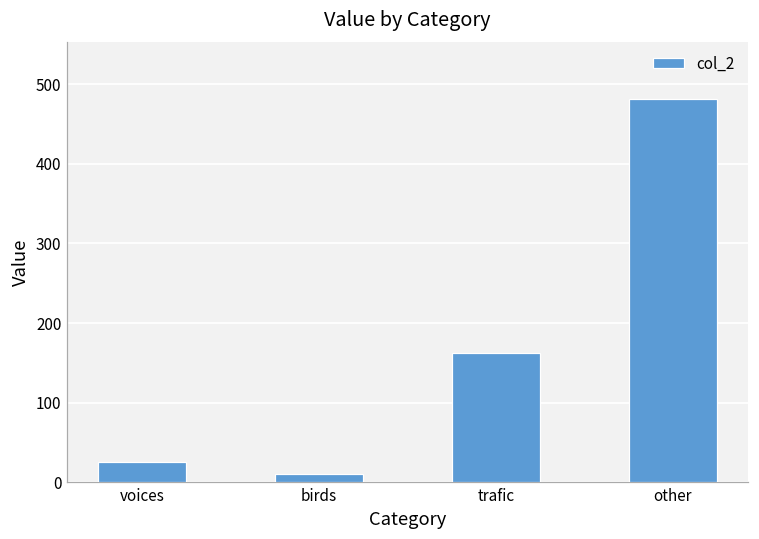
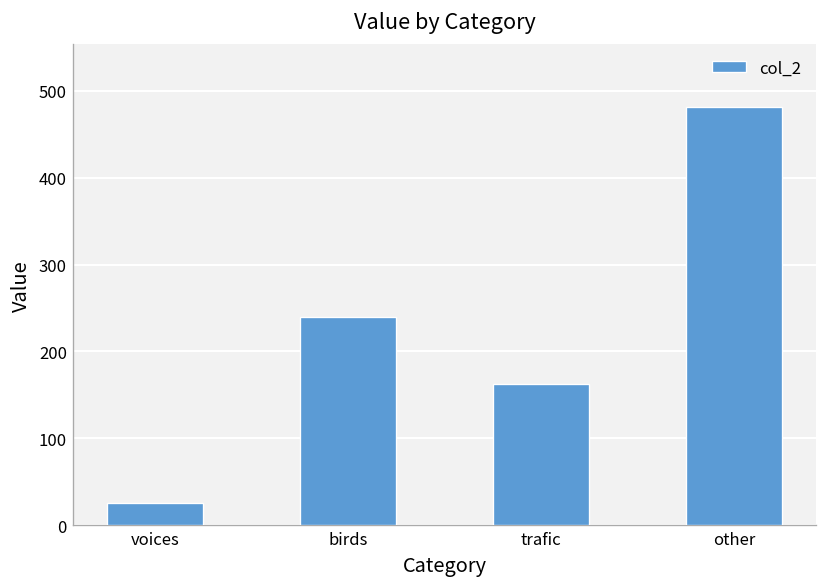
  {
    "voices": 30,
-   "birds": 10,
+   "birds": 240,
    "trafic": 160,
    "other": 480
  }
